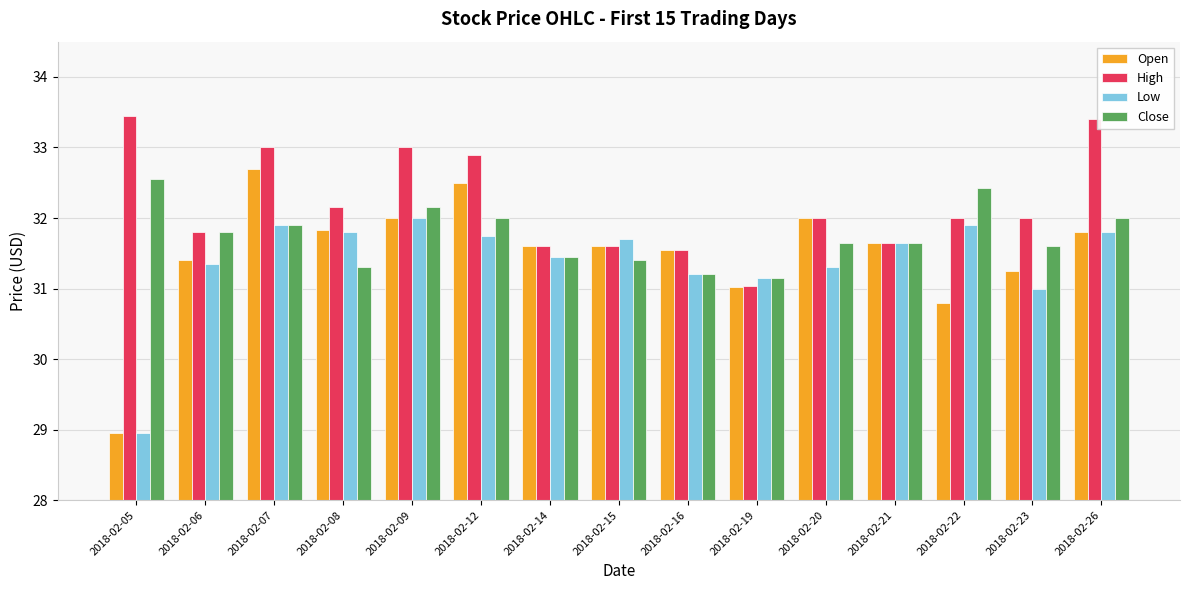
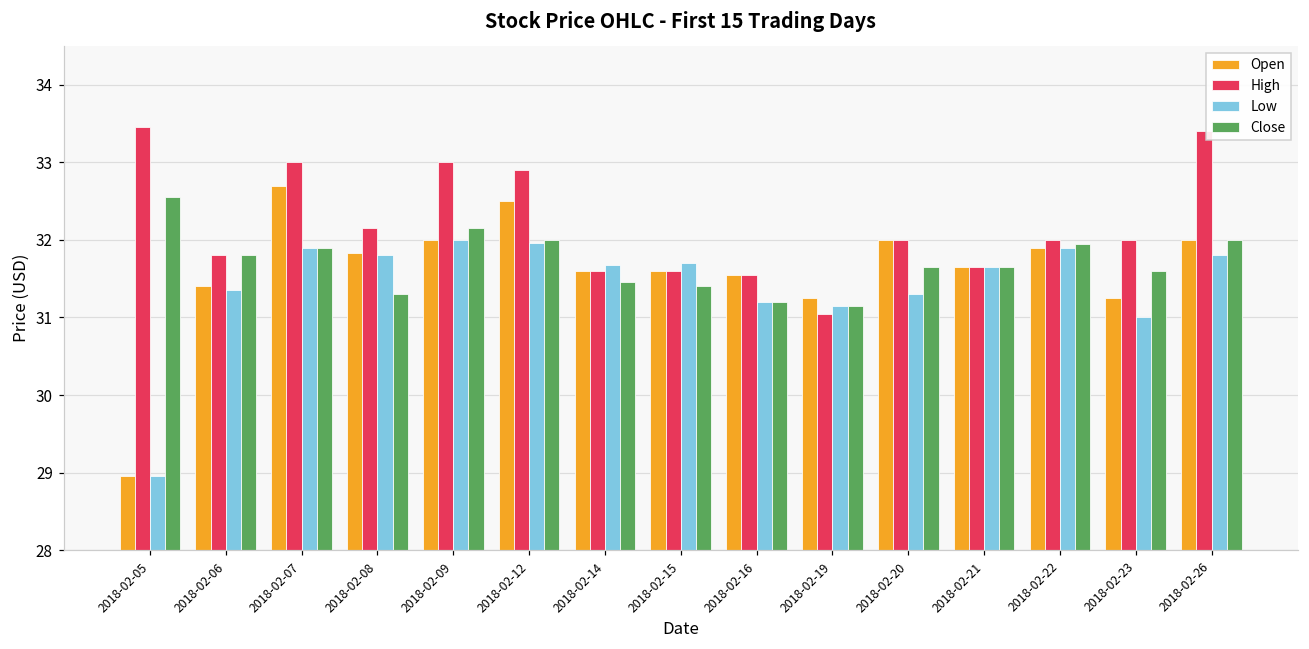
  {
    "Open": {
      "2018-02-05": 29.0,
      "2018-02-06": 31.4,
      "2018-02-07": 32.7,
      "2018-02-08": 31.8,
      "2018-02-09": 32.0,
      "2018-02-12": 32.5,
      "2018-02-14": 31.6,
      "2018-02-15": 31.6,
      "2018-02-16": 31.6,
-     "2018-02-19": 31.0,
+     "2018-02-19": 31.3,
      "2018-02-20": 32.0,
      "2018-02-21": 31.7,
-     "2018-02-22": 30.8,
+     "2018-02-22": 31.9,
      "2018-02-23": 31.3,
-     "2018-02-26": 31.8
+     "2018-02-26": 32.0
    },
    "High": {
      "2018-02-05": 33.5,
      "2018-02-06": 31.8,
      "2018-02-07": 33.0,
      "2018-02-08": 32.2,
      "2018-02-09": 33.0,
      "2018-02-12": 32.9,
      "2018-02-14": 31.6,
      "2018-02-15": 31.6,
      "2018-02-16": 31.6,
      "2018-02-19": 31.0,
      "2018-02-20": 32.0,
      "2018-02-21": 31.7,
      "2018-02-22": 32.0,
      "2018-02-23": 32.0,
      "2018-02-26": 33.4
    },
    "Low": {
      "2018-02-05": 29.0,
      "2018-02-06": 31.4,
      "2018-02-07": 31.9,
      "2018-02-08": 31.8,
      "2018-02-09": 32.0,
-     "2018-02-12": 31.8,
-     "2018-02-14": 31.5,
+     "2018-02-12": 32.0,
+     "2018-02-14": 31.7,
      "2018-02-15": 31.7,
      "2018-02-16": 31.2,
      "2018-02-19": 31.2,
      "2018-02-20": 31.3,
      "2018-02-21": 31.7,
      "2018-02-22": 31.9,
      "2018-02-23": 31.0,
      "2018-02-26": 31.8
    },
    "Close": {
      "2018-02-05": 32.6,
      "2018-02-06": 31.8,
      "2018-02-07": 31.9,
      "2018-02-08": 31.3,
      "2018-02-09": 32.2,
      "2018-02-12": 32.0,
      "2018-02-14": 31.5,
      "2018-02-15": 31.4,
      "2018-02-16": 31.2,
      "2018-02-19": 31.2,
      "2018-02-20": 31.7,
      "2018-02-21": 31.7,
-     "2018-02-22": 32.4,
+     "2018-02-22": 32.0,
      "2018-02-23": 31.6,
      "2018-02-26": 32.0
    }
  }
